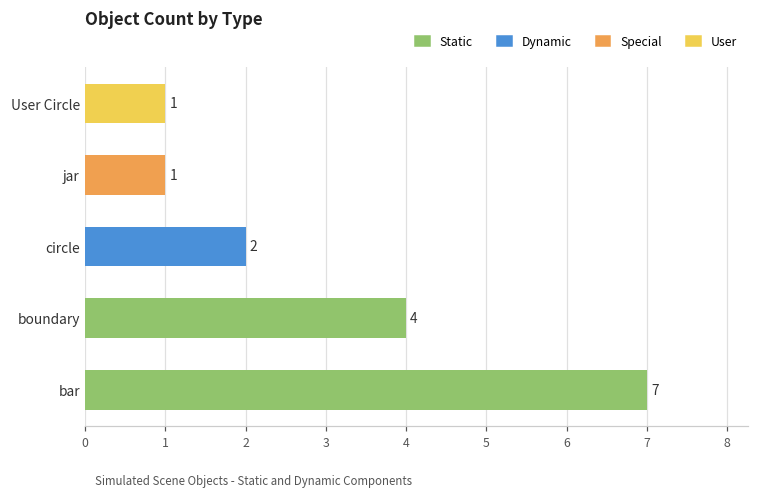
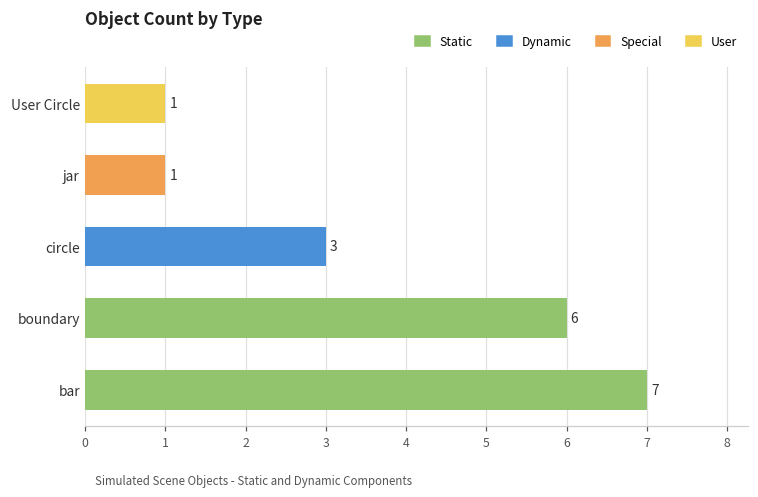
  {
    "User Circle": 1,
    "jar": 1,
-   "circle": 2,
-   "boundary": 4,
+   "circle": 3,
+   "boundary": 6,
    "bar": 7
  }
